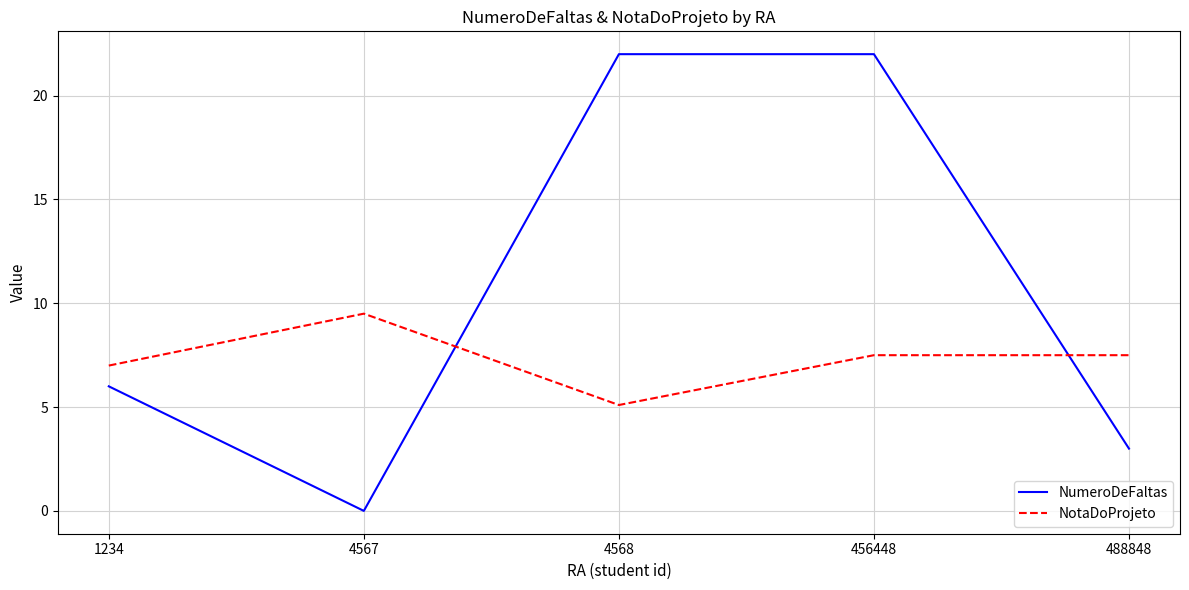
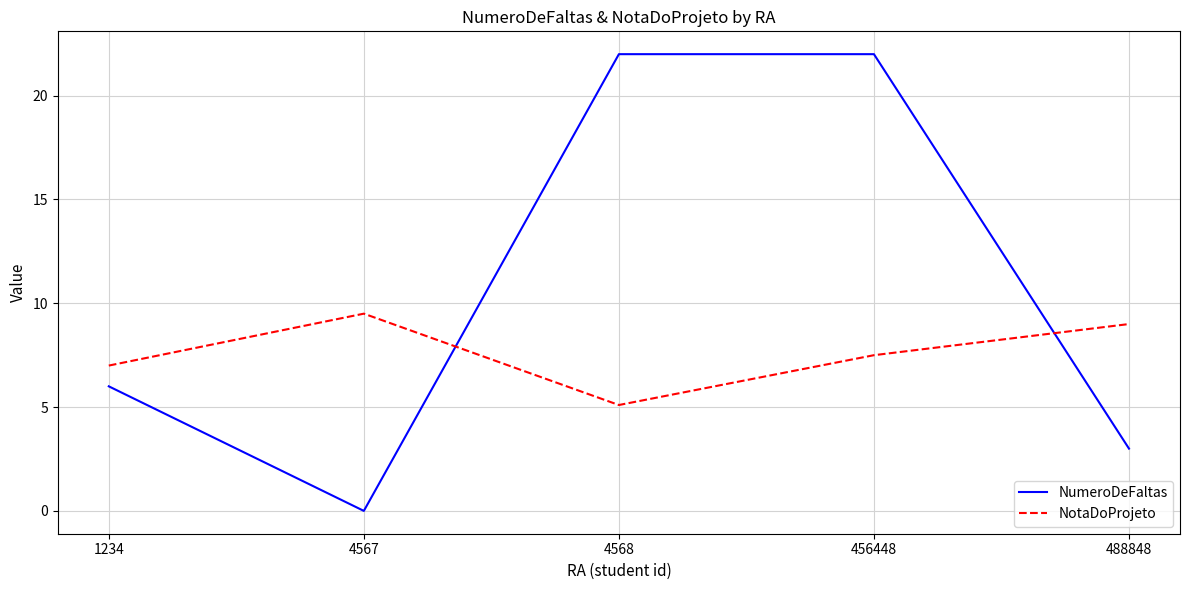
  {
    "NumeroDeFaltas": {
      "1234": 6.0,
      "4567": 0.0,
      "4568": 22.0,
      "456448": 22.0,
      "488848": 3.0
    },
    "NotaDoProjeto": {
      "1234": 7.0,
      "4567": 9.5,
      "4568": 5.1,
      "456448": 7.5,
-     "488848": 7.5
+     "488848": 9.0
    }
  }
